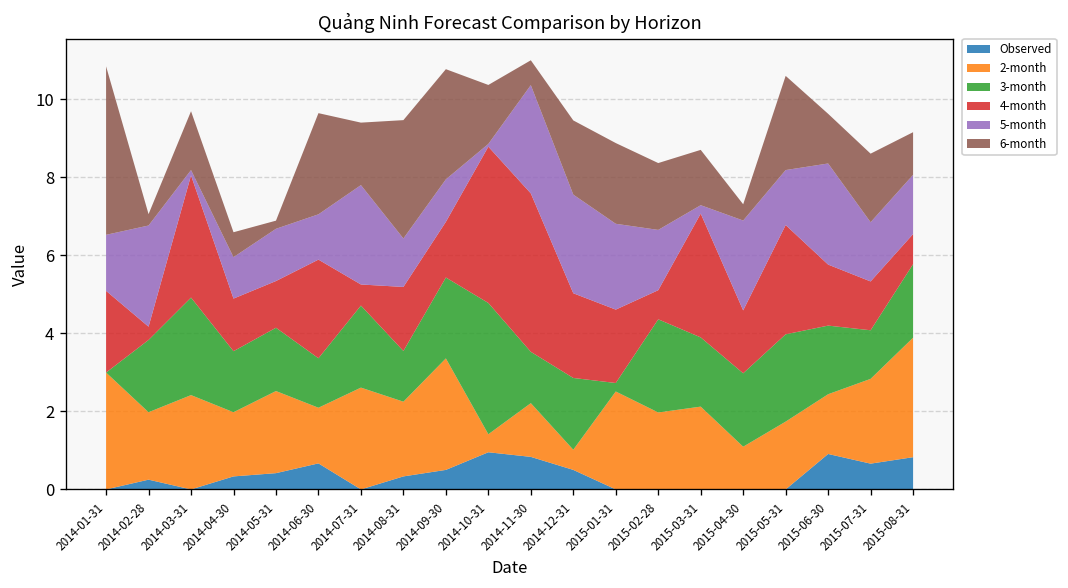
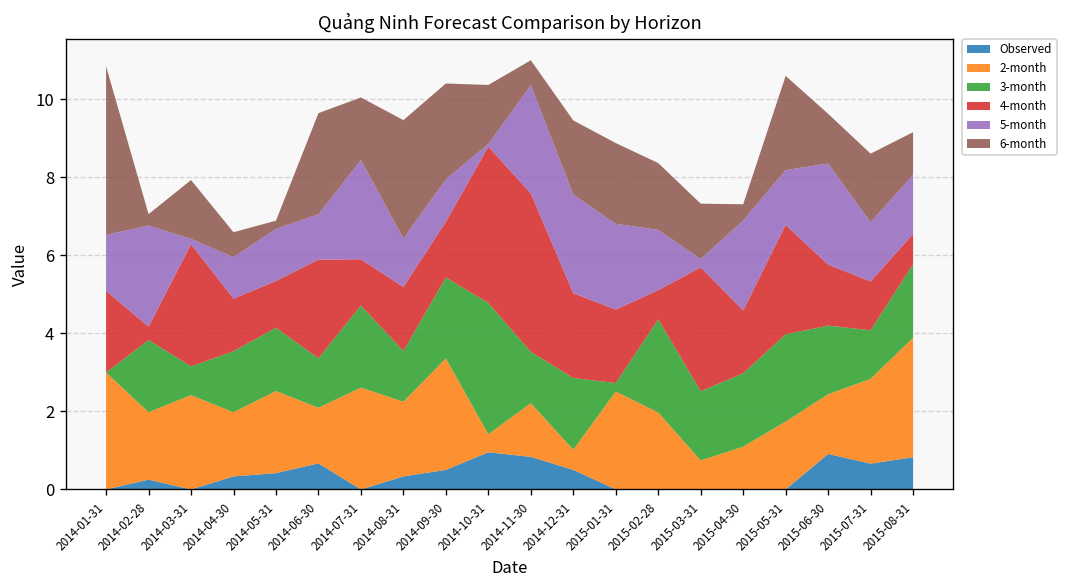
  {
    "Observed": {
      "2014-01-31": 0.0,
      "2014-02-28": 0.3,
      "2014-03-31": 0.0,
      "2014-04-30": 0.3,
      "2014-05-31": 0.4,
      "2014-06-30": 0.7,
      "2014-07-31": 0.0,
      "2014-08-31": 0.3,
      "2014-09-30": 0.5,
      "2014-10-31": 1.0,
      "2014-11-30": 0.8,
      "2014-12-31": 0.5,
      "2015-01-31": 0.0,
      "2015-02-28": 0.0,
      "2015-03-31": 0.0,
      "2015-04-30": 0.0,
      "2015-05-31": 0.0,
      "2015-06-30": 0.9,
      "2015-07-31": 0.7,
      "2015-08-31": 0.8
    },
    "2-month": {
      "2014-02-28": 1.7,
      "2014-03-31": 2.4,
      "2014-04-30": 1.6,
      "2014-05-31": 2.1,
      "2014-06-30": 1.4,
      "2014-07-31": 2.6,
      "2014-08-31": 1.9,
      "2014-09-30": 2.9,
      "2014-10-31": 0.5,
      "2014-11-30": 1.4,
      "2014-12-31": 0.5,
      "2015-01-31": 2.5,
      "2015-02-28": 2.0,
-     "2015-03-31": 2.1,
+     "2015-03-31": 0.7,
      "2015-04-30": 1.1,
      "2015-05-31": 1.7,
      "2015-06-30": 1.5,
      "2015-07-31": 2.2,
      "2015-08-31": 3.1
    },
    "3-month": {
      "2014-02-28": 1.9,
-     "2014-03-31": 2.5,
+     "2014-03-31": 0.7,
      "2014-04-30": 1.6,
      "2014-05-31": 1.6,
      "2014-06-30": 1.3,
      "2014-07-31": 2.1,
      "2014-08-31": 1.3,
      "2014-09-30": 2.1,
      "2014-10-31": 3.4,
      "2014-11-30": 1.3,
      "2014-12-31": 1.8,
      "2015-01-31": 0.2,
      "2015-02-28": 2.4,
      "2015-03-31": 1.8,
      "2015-04-30": 1.9,
      "2015-05-31": 2.2,
      "2015-06-30": 1.8,
      "2015-07-31": 1.2,
      "2015-08-31": 1.9
    },
    "4-month": {
      "2014-01-31": 2.1,
      "2014-02-28": 0.3,
      "2014-03-31": 3.1,
      "2014-04-30": 1.3,
      "2014-05-31": 1.2,
      "2014-06-30": 2.5,
-     "2014-07-31": 0.5,
+     "2014-07-31": 1.2,
      "2014-08-31": 1.6,
      "2014-09-30": 1.4,
      "2014-11-30": 4.1,
      "2014-12-31": 2.2,
      "2015-01-31": 1.9,
      "2015-02-28": 0.7,
      "2015-03-31": 3.2,
      "2015-04-30": 1.6,
      "2015-05-31": 2.8,
      "2015-06-30": 1.6,
      "2015-07-31": 1.3,
      "2015-08-31": 0.8
    },
    "5-month": {
      "2014-01-31": 1.4,
      "2014-02-28": 2.6,
      "2014-03-31": 0.1,
      "2014-04-30": 1.1,
      "2014-05-31": 1.3,
      "2014-06-30": 1.2,
      "2014-07-31": 2.5,
      "2014-08-31": 1.2,
      "2014-09-30": 1.1,
      "2014-11-30": 2.8,
      "2014-12-31": 2.5,
      "2015-01-31": 2.2,
      "2015-02-28": 1.5,
      "2015-03-31": 0.2,
      "2015-04-30": 2.3,
      "2015-05-31": 1.4,
      "2015-06-30": 2.6,
      "2015-07-31": 1.5,
      "2015-08-31": 1.5
    },
    "6-month": {
      "2014-01-31": 4.3,
      "2014-02-28": 0.3,
      "2014-03-31": 1.5,
      "2014-04-30": 0.6,
      "2014-05-31": 0.2,
      "2014-06-30": 2.6,
      "2014-07-31": 1.6,
      "2014-08-31": 3.0,
-     "2014-09-30": 2.8,
+     "2014-09-30": 2.5,
      "2014-10-31": 1.5,
      "2014-11-30": 0.6,
      "2014-12-31": 1.9,
      "2015-01-31": 2.1,
      "2015-02-28": 1.7,
      "2015-03-31": 1.4,
      "2015-04-30": 0.4,
      "2015-05-31": 2.4,
      "2015-06-30": 1.3,
      "2015-07-31": 1.8,
      "2015-08-31": 1.1
    }
  }
